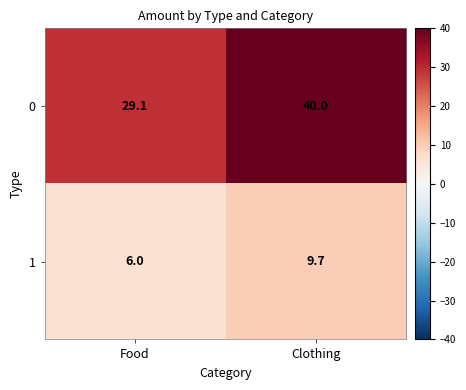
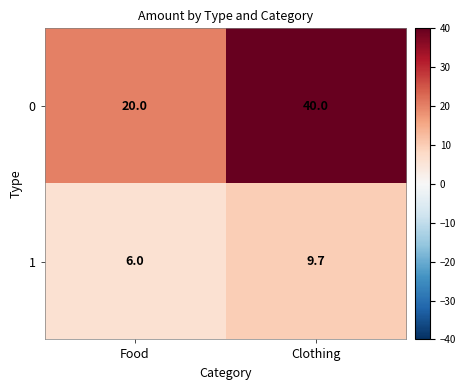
  {
    "0": {
-     "Food": 29.1,
+     "Food": 20.0,
      "Clothing": 40.0
    },
    "1": {
      "Food": 6.0,
      "Clothing": 9.7
    }
  }
